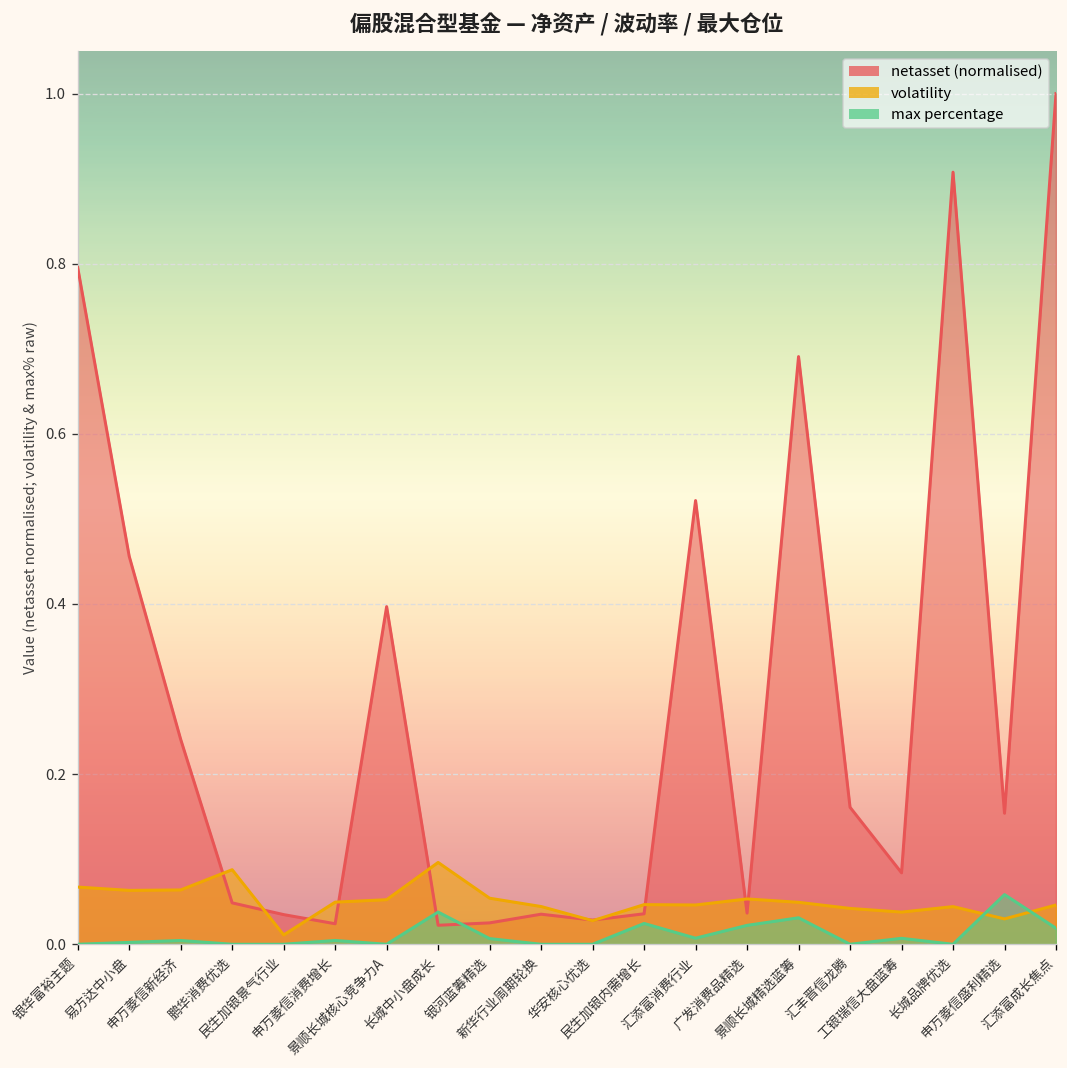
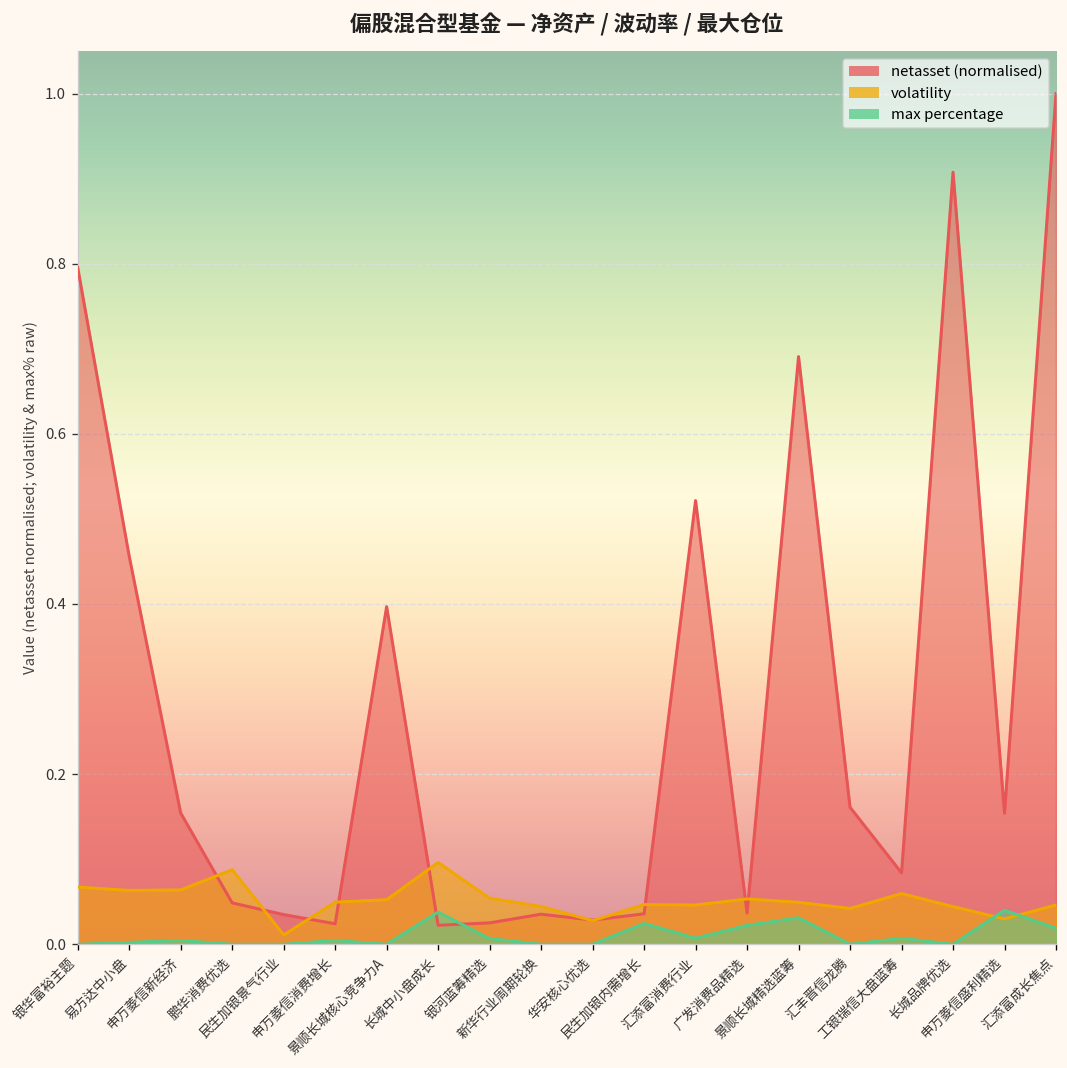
  {
    "netasset (normalised)": {
      "银华富裕主题": 0.80,
      "易方达中小盘": 0.46,
-     "申万菱信新经济": 0.24,
+     "申万菱信新经济": 0.15,
      "鹏华消费优选": 0.05,
      "民生加银景气行业": 0.03,
      "申万菱信消费增长": 0.02,
      "景顺长城核心竞争力A": 0.40,
      "长城中小盘成长": 0.02,
      "银河蓝筹精选": 0.03,
      "新华行业周期轮换": 0.04,
      "民生加银内需增长": 0.04,
      "汇添富消费行业": 0.52,
      "广发消费品精选": 0.04,
      "景顺长城精选蓝筹": 0.69,
      "汇丰晋信龙腾": 0.16,
      "工银瑞信大盘蓝筹": 0.08,
      "长城品牌优选": 0.91,
      "申万菱信盛利精选": 0.15,
      "汇添富成长焦点": 1.00
    },
    "volatility": {
      "银华富裕主题": 0.07,
      "易方达中小盘": 0.06,
      "申万菱信新经济": 0.06,
      "鹏华消费优选": 0.09,
      "民生加银景气行业": 0.01,
      "申万菱信消费增长": 0.05,
      "景顺长城核心竞争力A": 0.05,
      "长城中小盘成长": 0.10,
      "银河蓝筹精选": 0.05,
      "新华行业周期轮换": 0.04,
      "民生加银内需增长": 0.05,
      "汇添富消费行业": 0.05,
      "广发消费品精选": 0.05,
      "景顺长城精选蓝筹": 0.05,
      "汇丰晋信龙腾": 0.04,
-     "工银瑞信大盘蓝筹": 0.04,
+     "工银瑞信大盘蓝筹": 0.06,
      "长城品牌优选": 0.04,
      "申万菱信盛利精选": 0.03,
      "汇添富成长焦点": 0.05
    },
    "max percentage": {
      "银华富裕主题": 0.00,
      "易方达中小盘": 0.00,
      "申万菱信新经济": 0.00,
      "鹏华消费优选": 0.00,
      "民生加银景气行业": 0.00,
      "申万菱信消费增长": 0.00,
      "景顺长城核心竞争力A": 0.00,
      "长城中小盘成长": 0.04,
      "银河蓝筹精选": 0.01,
      "新华行业周期轮换": 0.00,
      "华安核心优选": 0.00,
      "民生加银内需增长": 0.02,
      "汇添富消费行业": 0.01,
      "广发消费品精选": 0.02,
      "景顺长城精选蓝筹": 0.03,
      "汇丰晋信龙腾": 0.00,
      "工银瑞信大盘蓝筹": 0.01,
      "长城品牌优选": 0.00,
-     "申万菱信盛利精选": 0.06,
+     "申万菱信盛利精选": 0.04,
      "汇添富成长焦点": 0.02
    }
  }
